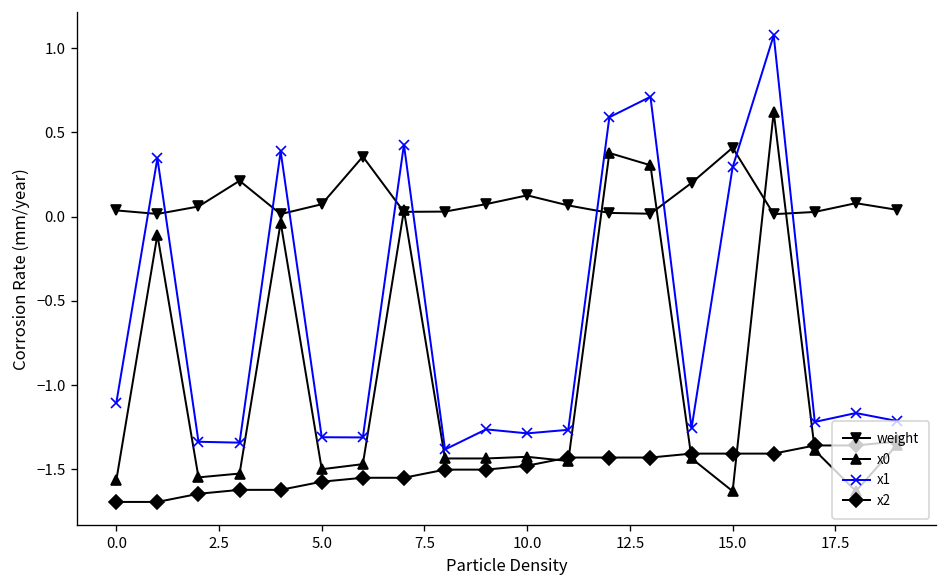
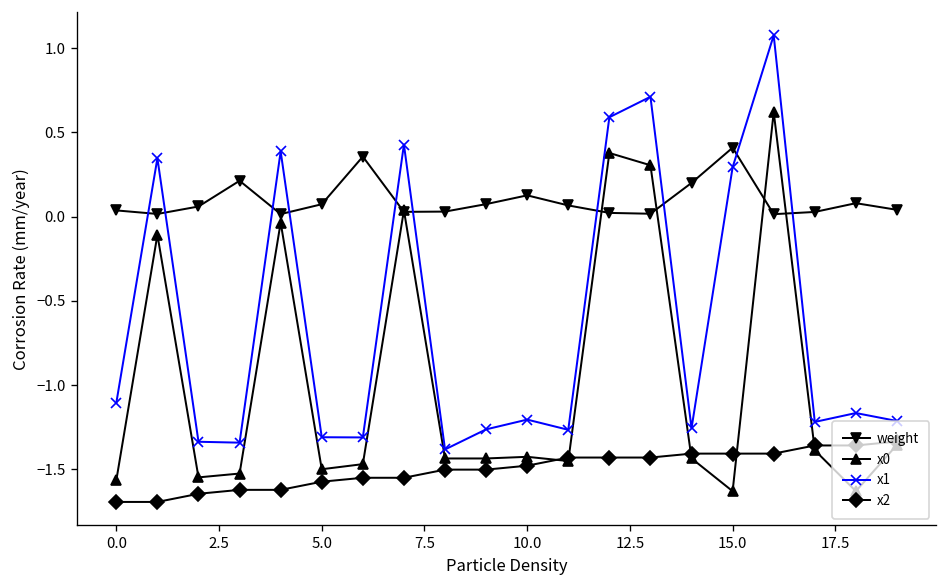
  {
    "x1": {
      "0.0": -1.10,
      "5.0": -1.31,
-     "10.0": -1.29,
+     "10.0": -1.20,
      "15.0": 0.29
    }
  }
